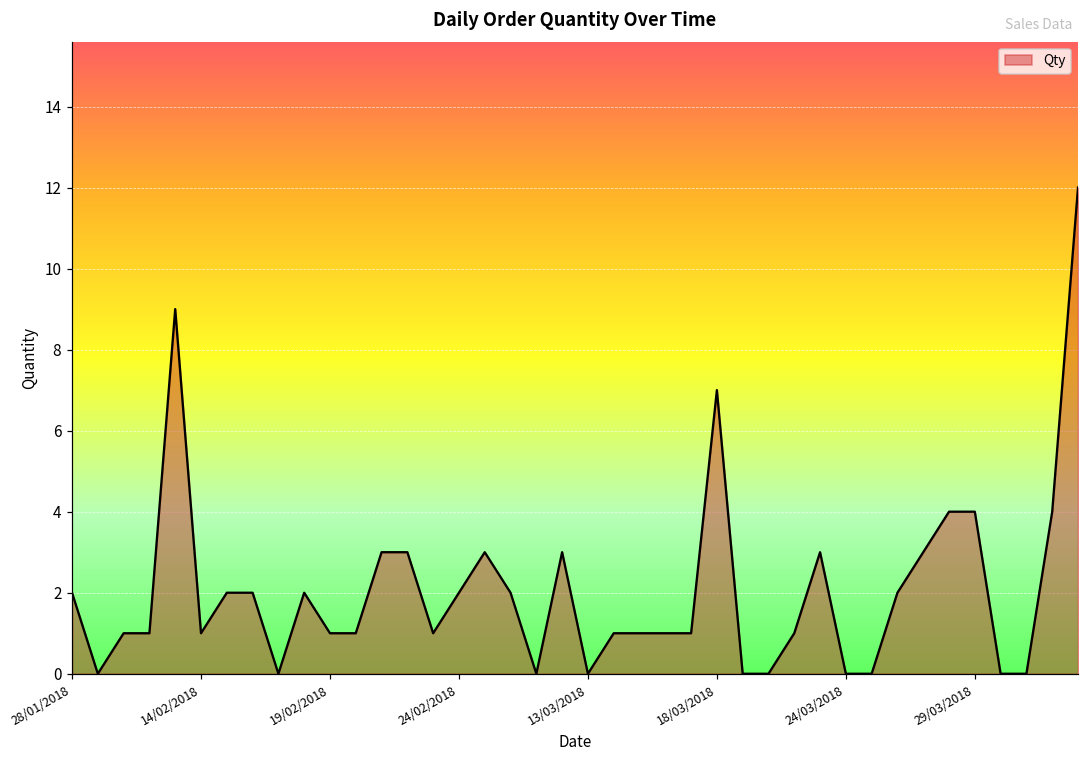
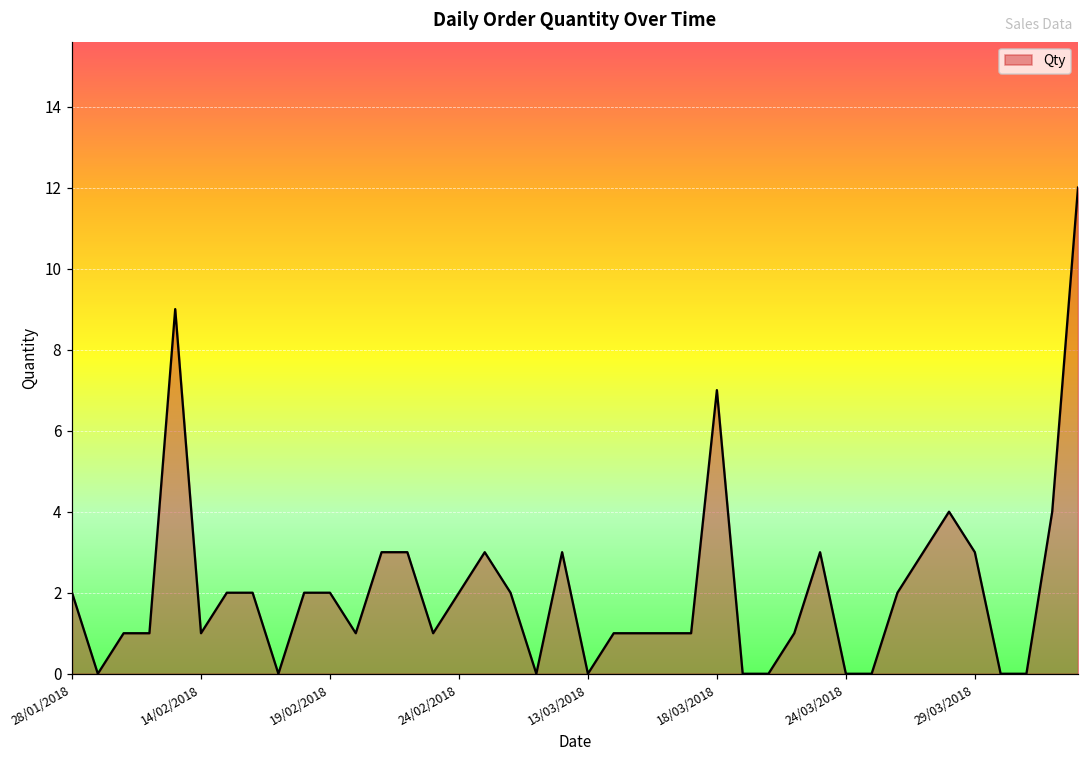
  {
    "28/01/2018": 2,
    "14/02/2018": 1,
-   "19/02/2018": 1,
+   "19/02/2018": 2,
    "24/02/2018": 2,
    "13/03/2018": 0,
    "18/03/2018": 7,
    "24/03/2018": 0,
-   "29/03/2018": 4
+   "29/03/2018": 3
  }
